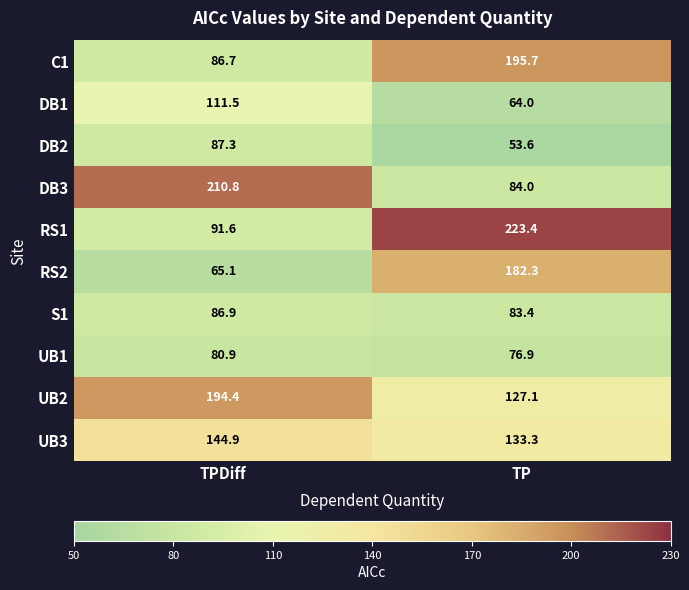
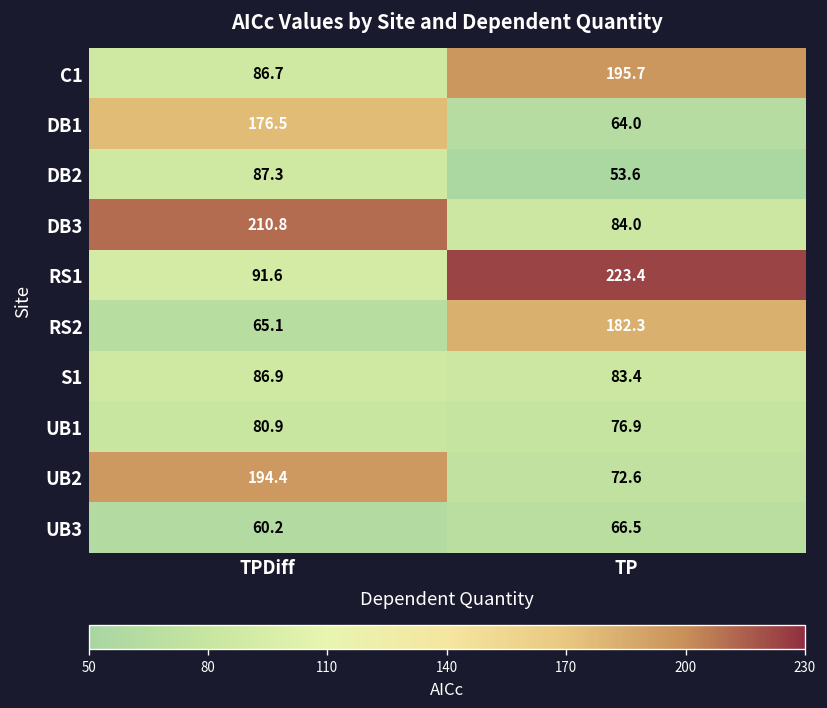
  {
    "C1": {
      "TPDiff": 86.7,
      "TP": 195.7
    },
    "DB1": {
-     "TPDiff": 111.5,
+     "TPDiff": 176.5,
      "TP": 64.0
    },
    "DB2": {
      "TPDiff": 87.3,
      "TP": 53.6
    },
    "DB3": {
      "TPDiff": 210.8,
      "TP": 84.0
    },
    "RS1": {
      "TPDiff": 91.6,
      "TP": 223.4
    },
    "RS2": {
      "TPDiff": 65.1,
      "TP": 182.3
    },
    "S1": {
      "TPDiff": 86.9,
      "TP": 83.4
    },
    "UB1": {
      "TPDiff": 80.9,
      "TP": 76.9
    },
    "UB2": {
      "TPDiff": 194.4,
-     "TP": 127.1
+     "TP": 72.6
    },
    "UB3": {
-     "TPDiff": 144.9,
-     "TP": 133.3
+     "TPDiff": 60.2,
+     "TP": 66.5
    }
  }
